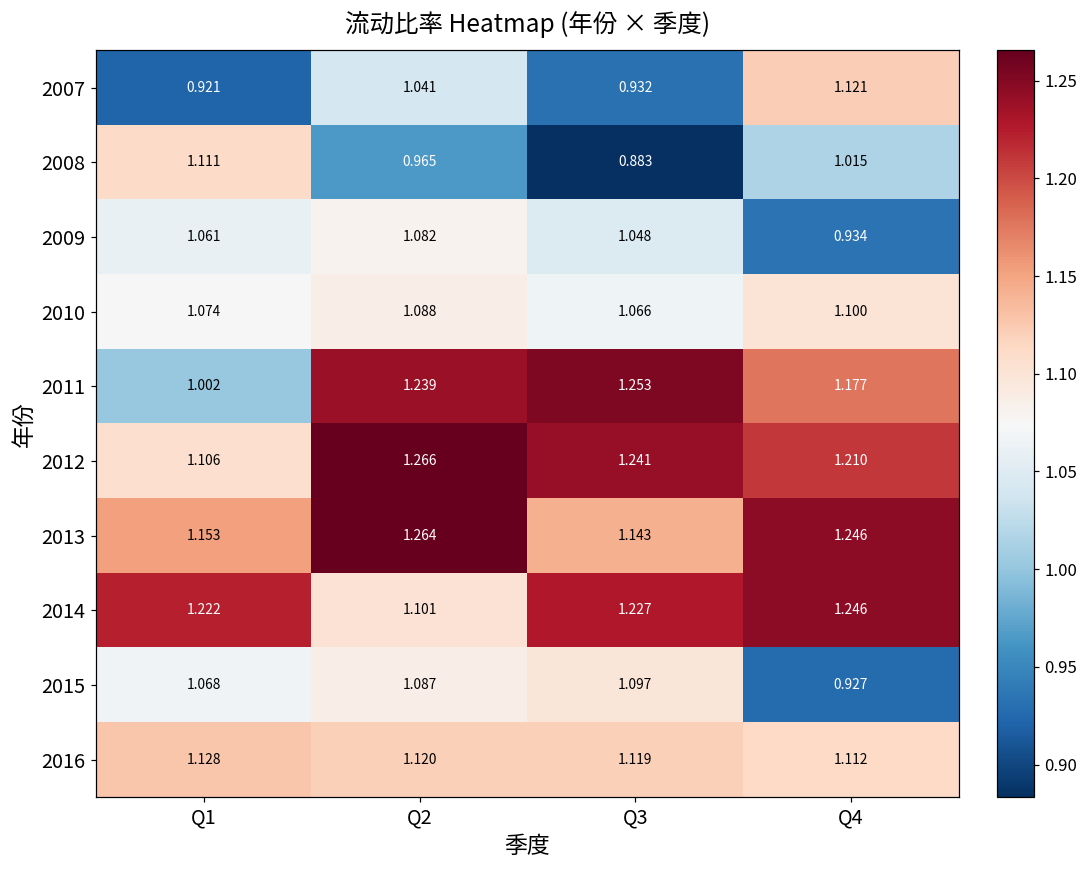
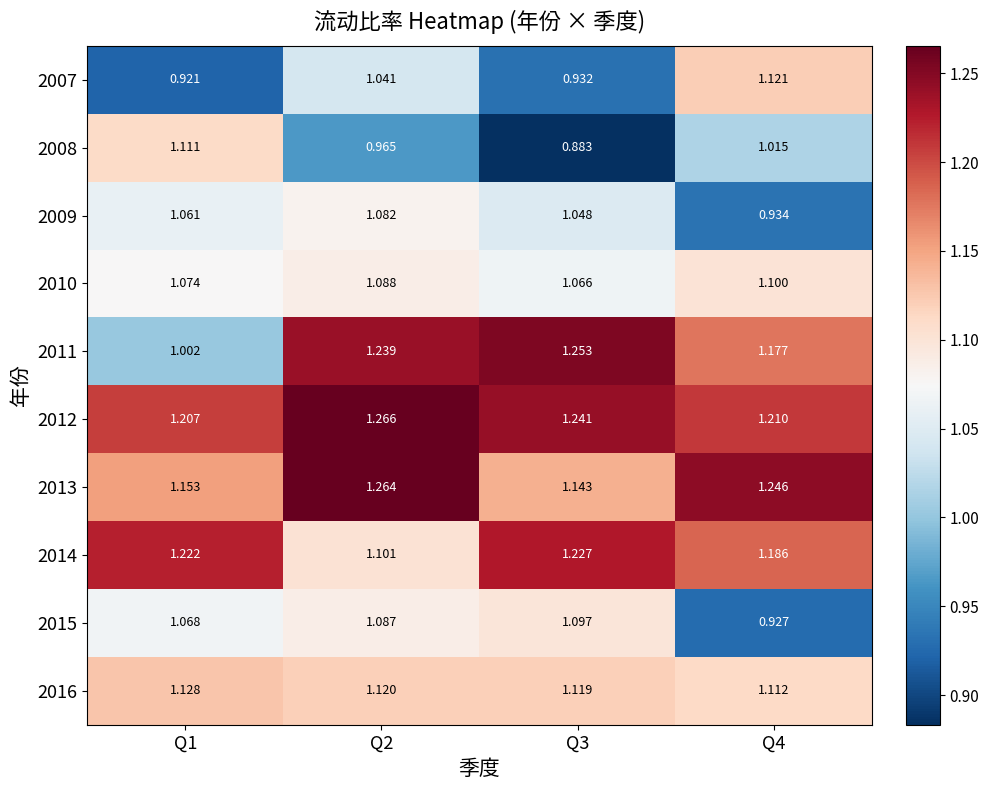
  {
    "2007": {
      "Q1": 0.921,
      "Q2": 1.041,
      "Q3": 0.932,
      "Q4": 1.121
    },
    "2008": {
      "Q1": 1.111,
      "Q2": 0.965,
      "Q3": 0.883,
      "Q4": 1.015
    },
    "2009": {
      "Q1": 1.061,
      "Q2": 1.082,
      "Q3": 1.048,
      "Q4": 0.934
    },
    "2010": {
      "Q1": 1.074,
      "Q2": 1.088,
      "Q3": 1.066,
      "Q4": 1.100
    },
    "2011": {
      "Q1": 1.002,
      "Q2": 1.239,
      "Q3": 1.253,
      "Q4": 1.177
    },
    "2012": {
-     "Q1": 1.106,
+     "Q1": 1.207,
      "Q2": 1.266,
      "Q3": 1.241,
      "Q4": 1.210
    },
    "2013": {
      "Q1": 1.153,
      "Q2": 1.264,
      "Q3": 1.143,
      "Q4": 1.246
    },
    "2014": {
      "Q1": 1.222,
      "Q2": 1.101,
      "Q3": 1.227,
-     "Q4": 1.246
+     "Q4": 1.186
    },
    "2015": {
      "Q1": 1.068,
      "Q2": 1.087,
      "Q3": 1.097,
      "Q4": 0.927
    },
    "2016": {
      "Q1": 1.128,
      "Q2": 1.120,
      "Q3": 1.119,
      "Q4": 1.112
    }
  }
